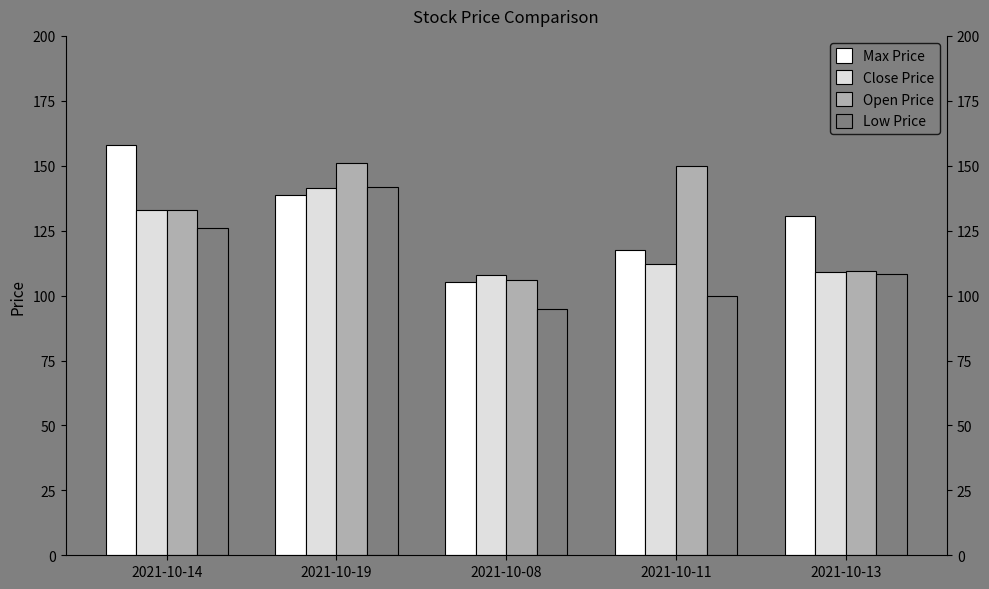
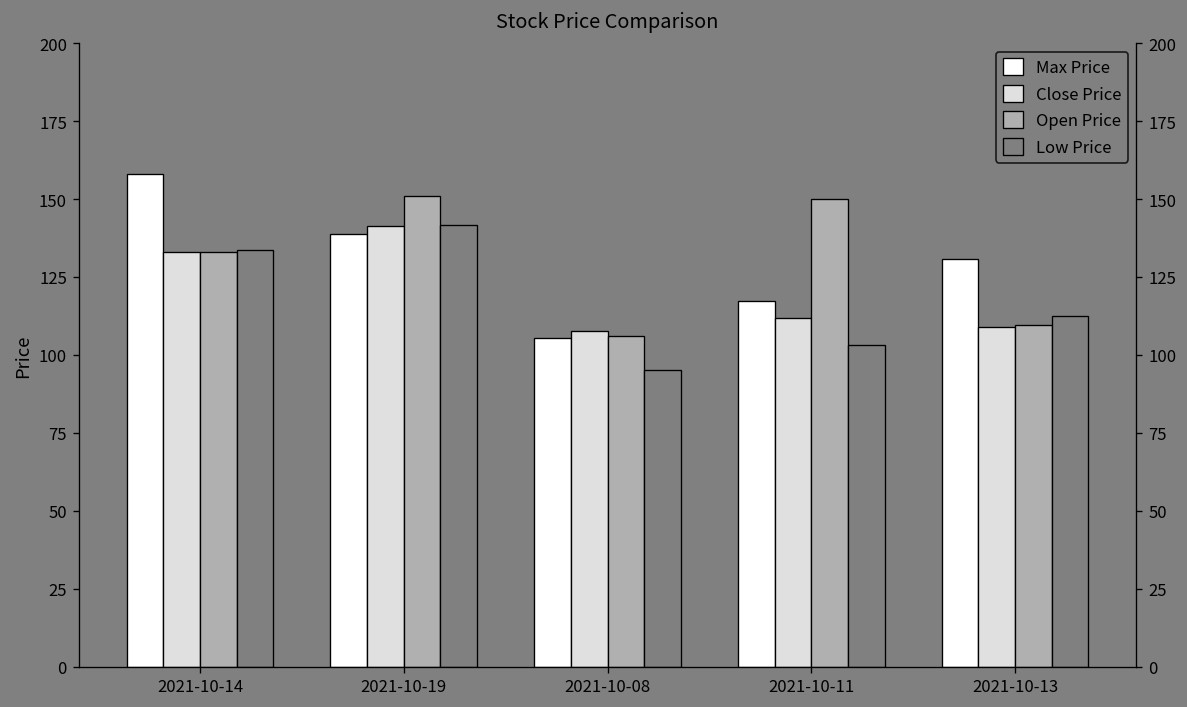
  {
    "Open Price": {
      "2021-10-14": 133,
      "2021-10-19": 151,
      "2021-10-08": 106,
      "2021-10-11": 150,
      "2021-10-13": 110
    },
    "Low Price": {
-     "2021-10-14": 126,
+     "2021-10-14": 134,
      "2021-10-19": 142,
      "2021-10-08": 95,
-     "2021-10-11": 100,
-     "2021-10-13": 108
+     "2021-10-11": 103,
+     "2021-10-13": 113
    }
  }
